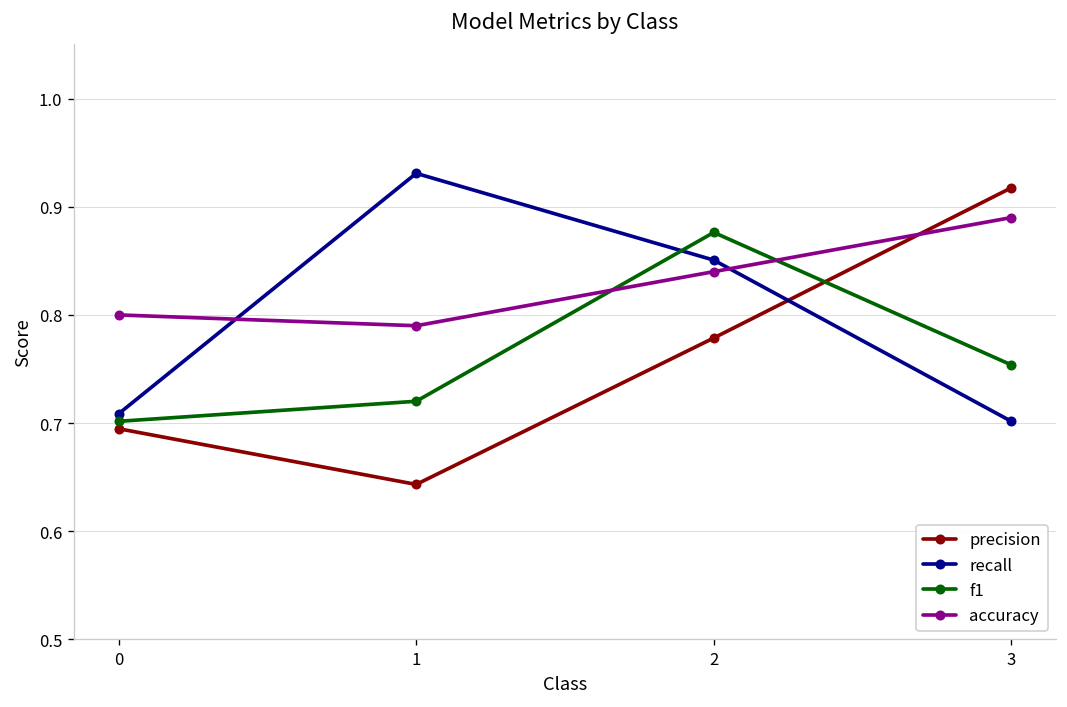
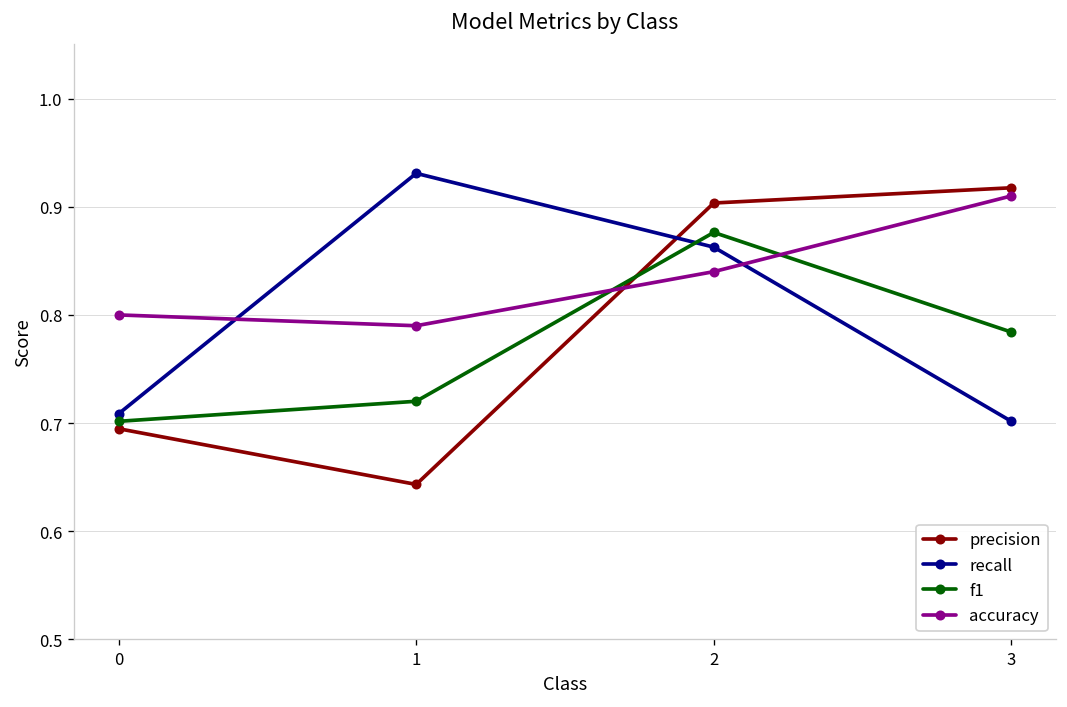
  {
    "precision": {
      "0": 0.69,
      "1": 0.64,
-     "2": 0.78,
+     "2": 0.90,
      "3": 0.92
    },
    "recall": {
      "0": 0.71,
      "1": 0.93,
-     "2": 0.85,
+     "2": 0.86,
      "3": 0.70
    },
    "f1": {
      "0": 0.70,
      "1": 0.72,
      "2": 0.88,
-     "3": 0.75
+     "3": 0.78
    },
    "accuracy": {
      "0": 0.80,
      "1": 0.79,
      "2": 0.84,
-     "3": 0.89
+     "3": 0.91
    }
  }
